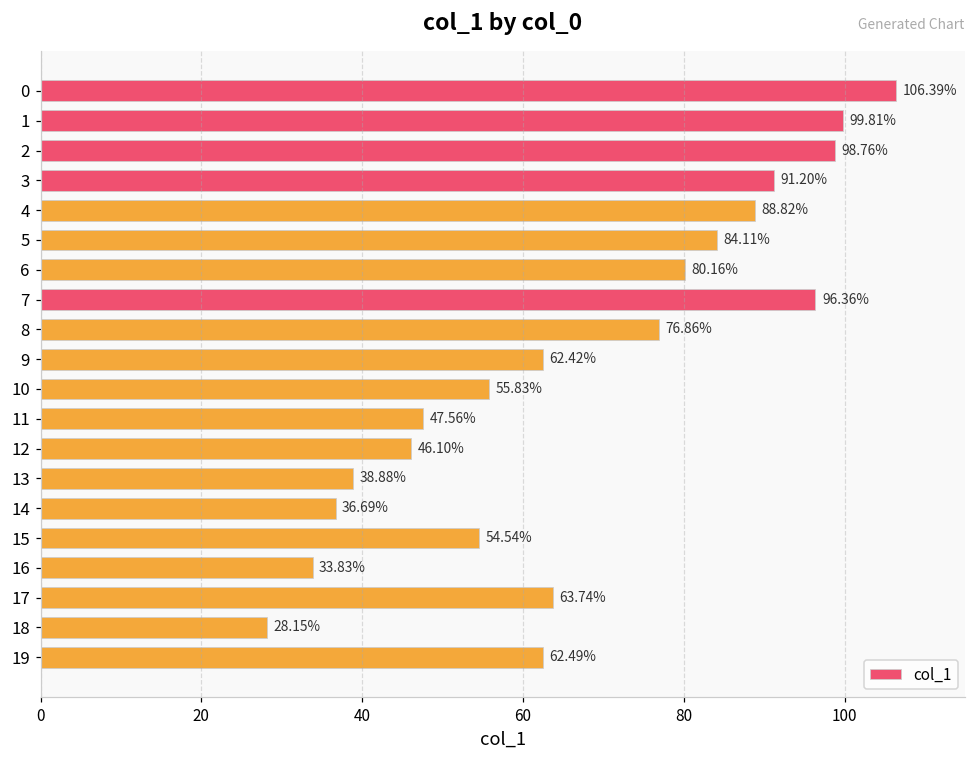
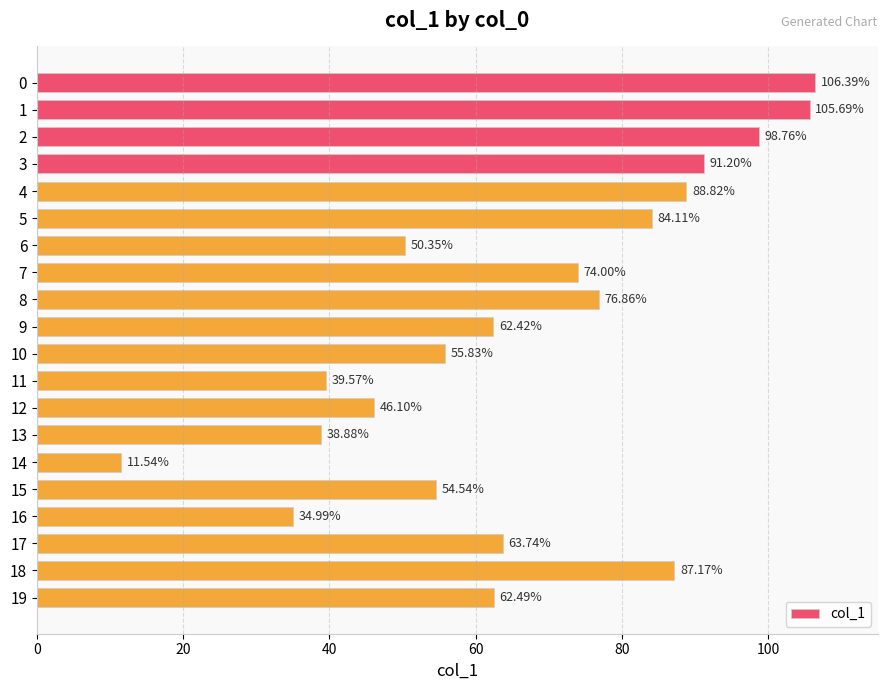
  {
    "0": "106.39%",
-   "1": "99.81%",
+   "1": "105.69%",
    "2": "98.76%",
    "3": "91.20%",
    "4": "88.82%",
    "5": "84.11%",
-   "6": "80.16%",
-   "7": "96.36%",
+   "6": "50.35%",
+   "7": "74.00%",
    "8": "76.86%",
    "9": "62.42%",
    "10": "55.83%",
-   "11": "47.56%",
+   "11": "39.57%",
    "12": "46.10%",
    "13": "38.88%",
-   "14": "36.69%",
+   "14": "11.54%",
    "15": "54.54%",
-   "16": "33.83%",
+   "16": "34.99%",
    "17": "63.74%",
-   "18": "28.15%",
+   "18": "87.17%",
    "19": "62.49%"
  }
